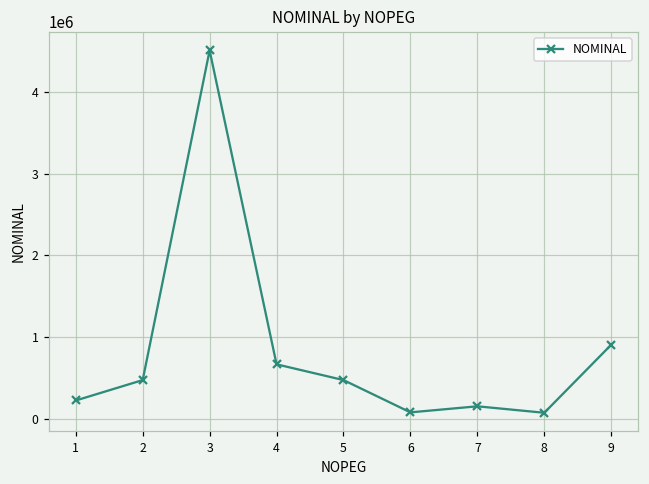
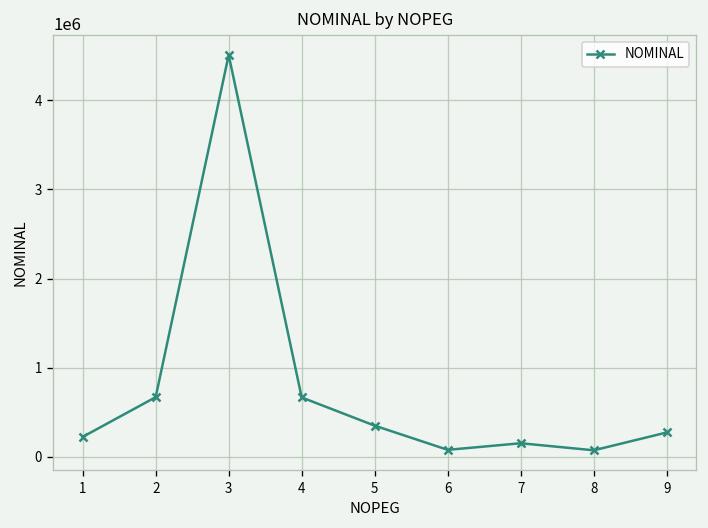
  {
    "1": 200000,
-   "2": 500000,
+   "2": 700000,
    "3": 4500000,
    "4": 700000,
-   "5": 500000,
+   "5": 400000,
    "6": 100000,
    "7": 200000,
    "8": 100000,
-   "9": 900000
+   "9": 300000
  }
